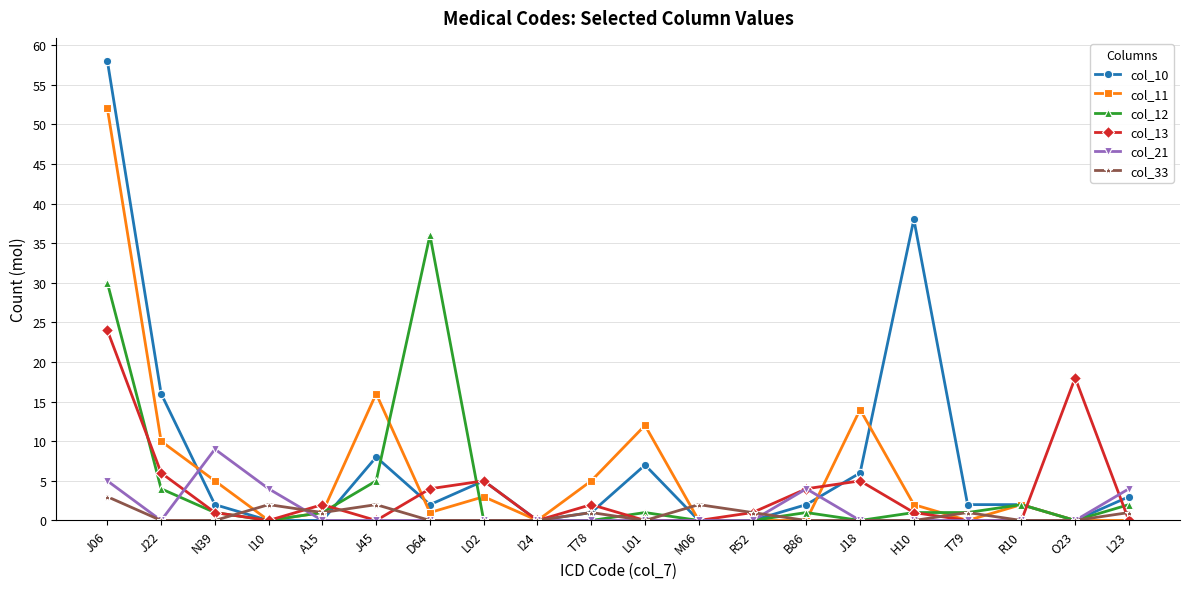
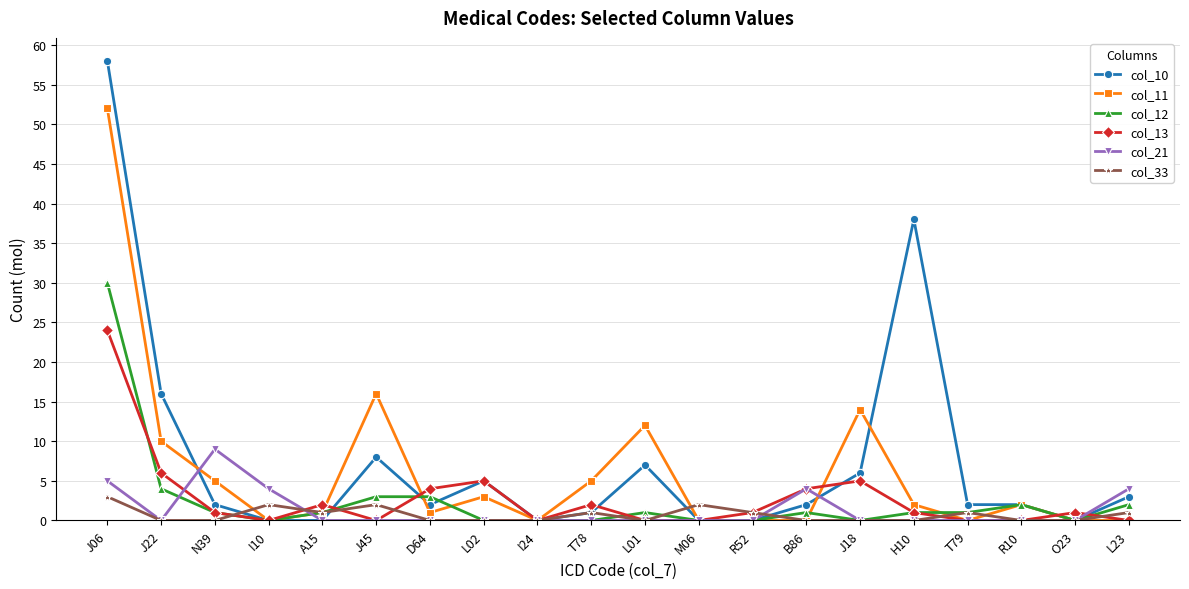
  {
    "col_10": {
      "J06": 58,
      "J22": 16,
      "N39": 2,
      "J45": 8,
      "D64": 2,
      "L01": 7,
      "B86": 2,
      "J18": 6,
      "H10": 38,
      "T79": 2,
      "L23": 3
    },
    "col_11": {
      "J06": 52,
      "J22": 10,
      "N39": 5,
      "J45": 16,
      "D64": 1,
      "L02": 3,
      "T78": 5,
      "L01": 12,
      "J18": 14,
      "H10": 2
    },
    "col_12": {
      "J06": 30,
      "J22": 4,
-     "J45": 5,
-     "D64": 36,
+     "J45": 3,
+     "D64": 3,
      "L01": 1,
      "B86": 1,
      "L23": 2
    },
    "col_13": {
      "J06": 24,
      "J22": 6,
      "A15": 2,
      "D64": 4,
      "T78": 2,
      "J18": 5,
-     "O23": 18
+     "O23": 1
    },
    "col_21": {
      "J06": 5,
      "N39": 9,
      "I10": 4,
      "L23": 4
    },
    "col_33": {
      "J06": 3,
      "N39": 0,
      "I10": 2,
      "J45": 2,
      "M06": 2,
      "L23": 1
    }
  }
